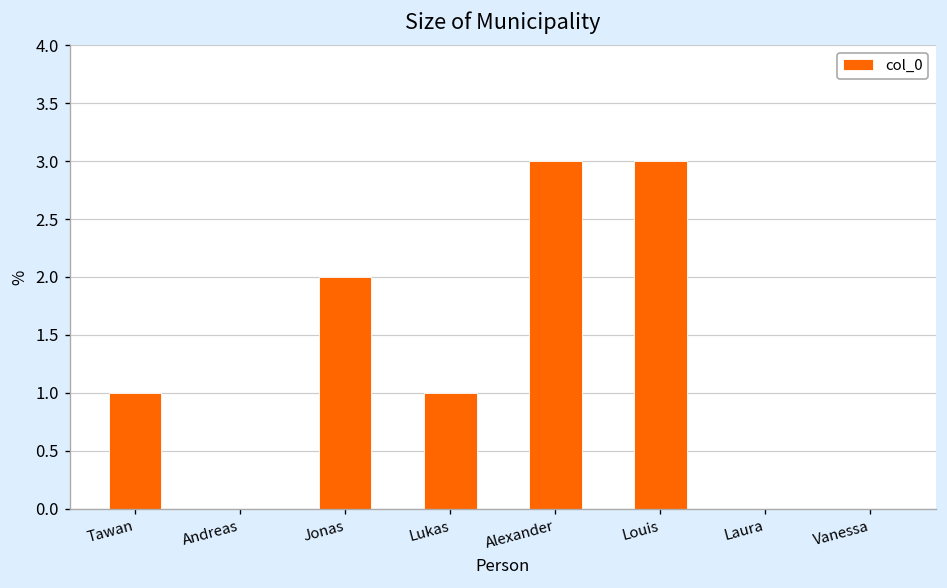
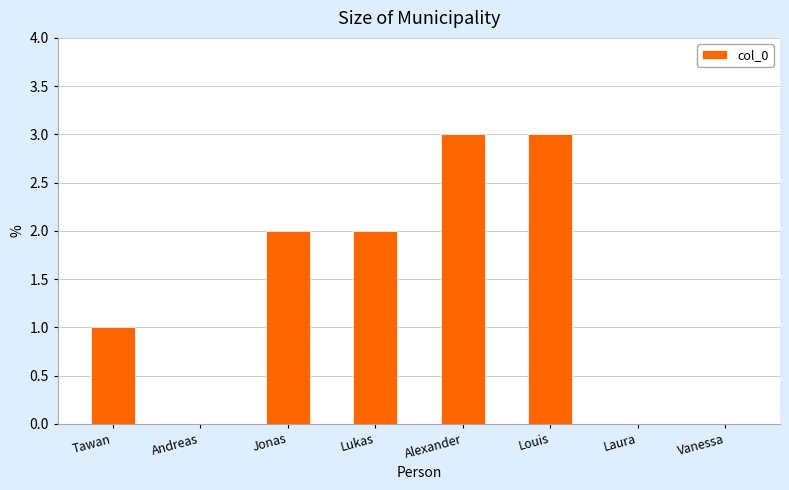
  {
    "Tawan": 1,
    "Andreas": 0,
    "Jonas": 2,
-   "Lukas": 1,
+   "Lukas": 2,
    "Alexander": 3,
    "Louis": 3,
    "Laura": 0,
    "Vanessa": 0
  }
